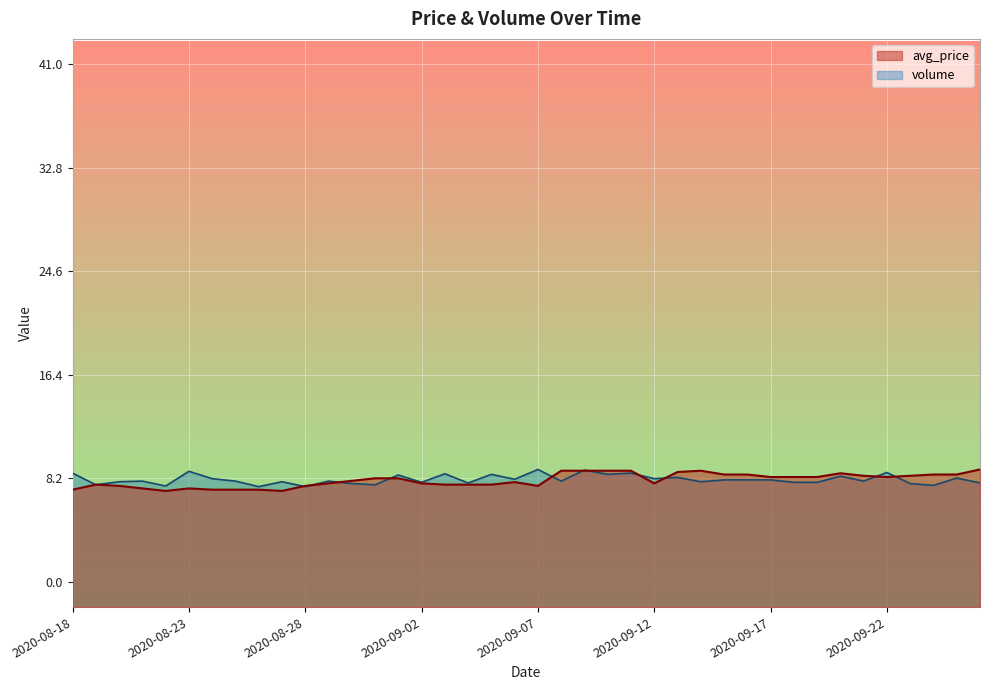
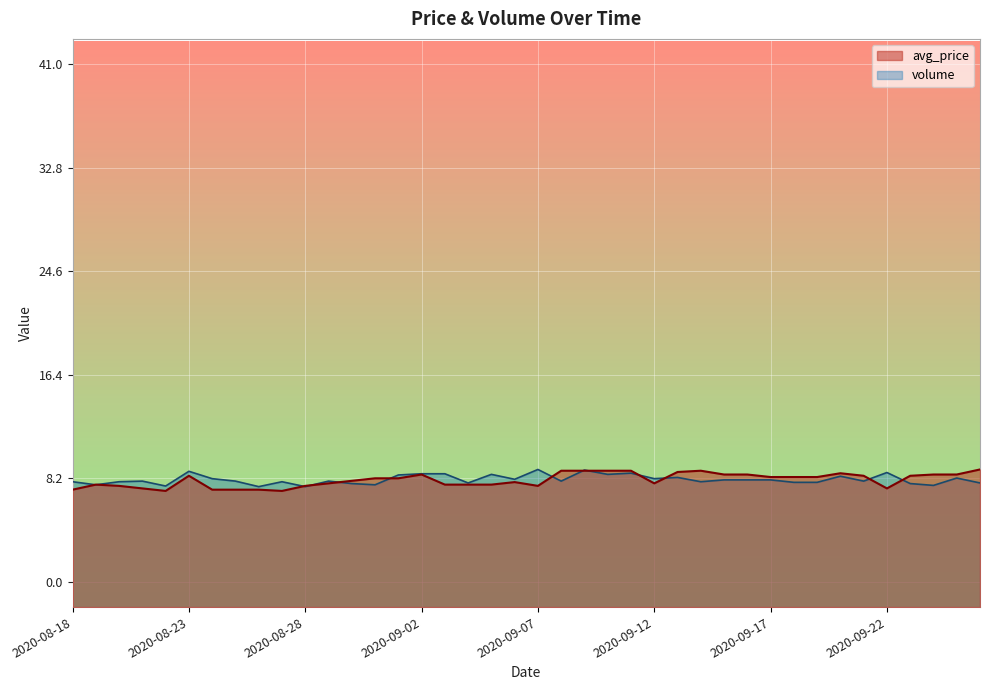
  {
    "avg_price": {
      "2020-08-18": 7.3,
-     "2020-08-23": 7.4,
-     "2020-09-02": 7.8,
+     "2020-08-23": 8.4,
+     "2020-09-02": 8.5,
      "2020-09-07": 7.6,
      "2020-09-12": 7.8,
      "2020-09-17": 8.3,
-     "2020-09-22": 8.3
+     "2020-09-22": 7.4
    },
    "volume": {
-     "2020-08-18": 8.6,
+     "2020-08-18": 7.9,
      "2020-08-23": 8.8,
-     "2020-09-02": 7.9,
+     "2020-09-02": 8.6,
      "2020-09-07": 8.9,
      "2020-09-12": 8.2,
      "2020-09-17": 8.1,
      "2020-09-22": 8.7
    }
  }
